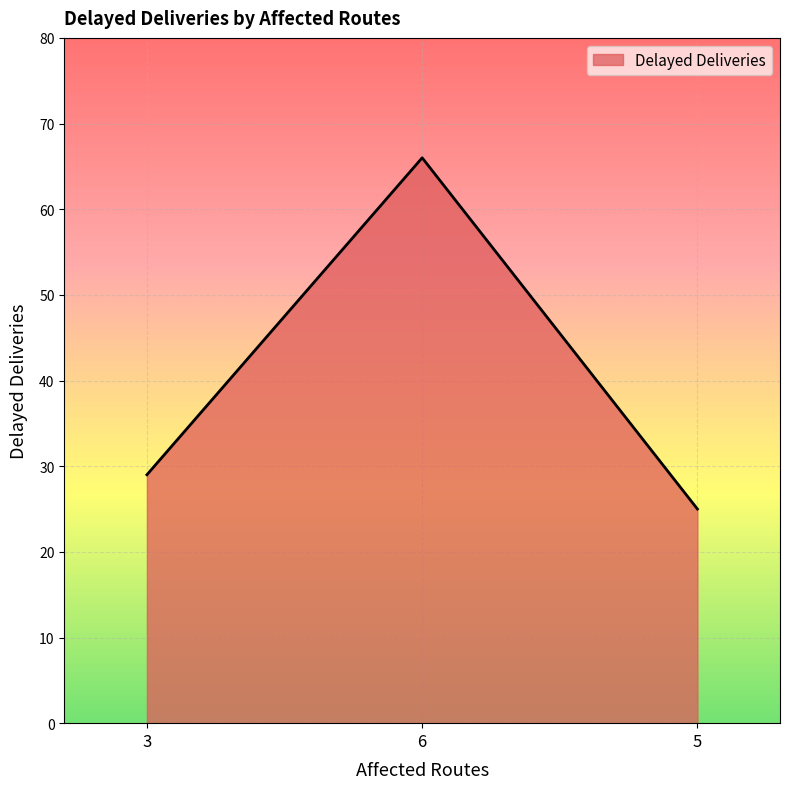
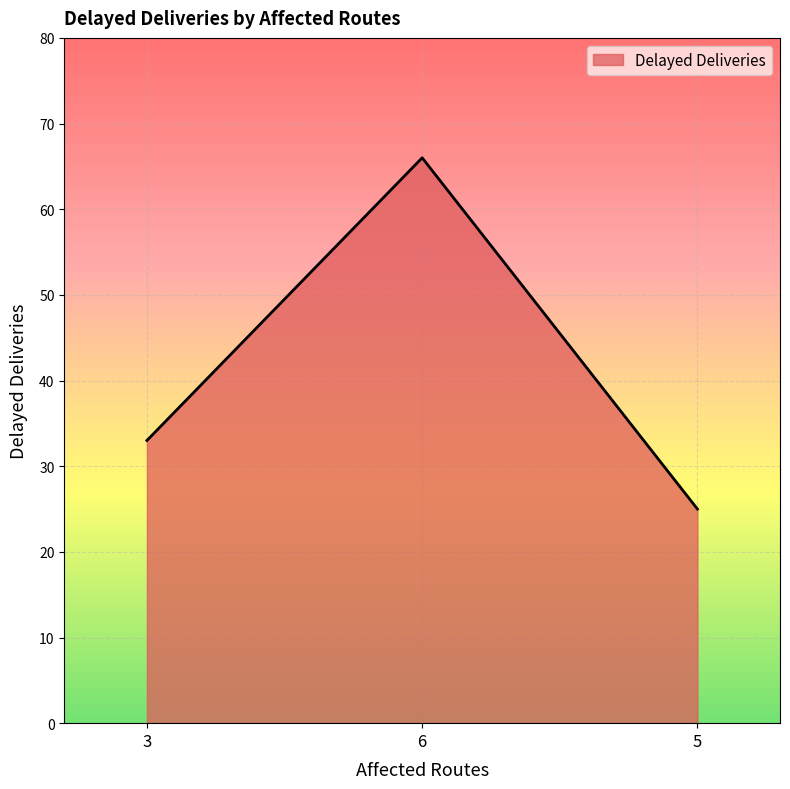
  {
-   "3": 29,
+   "3": 33,
    "6": 66,
    "5": 25
  }
